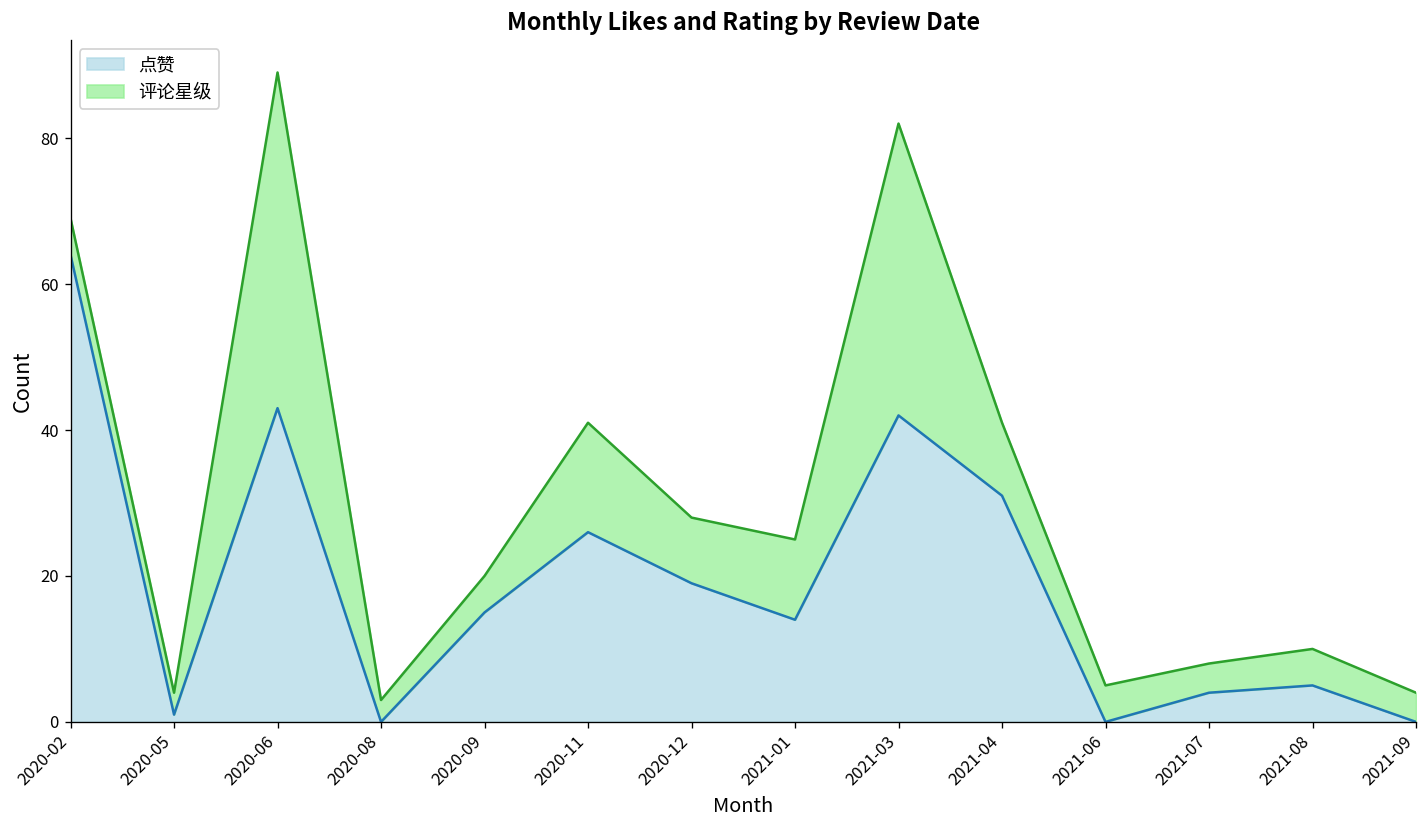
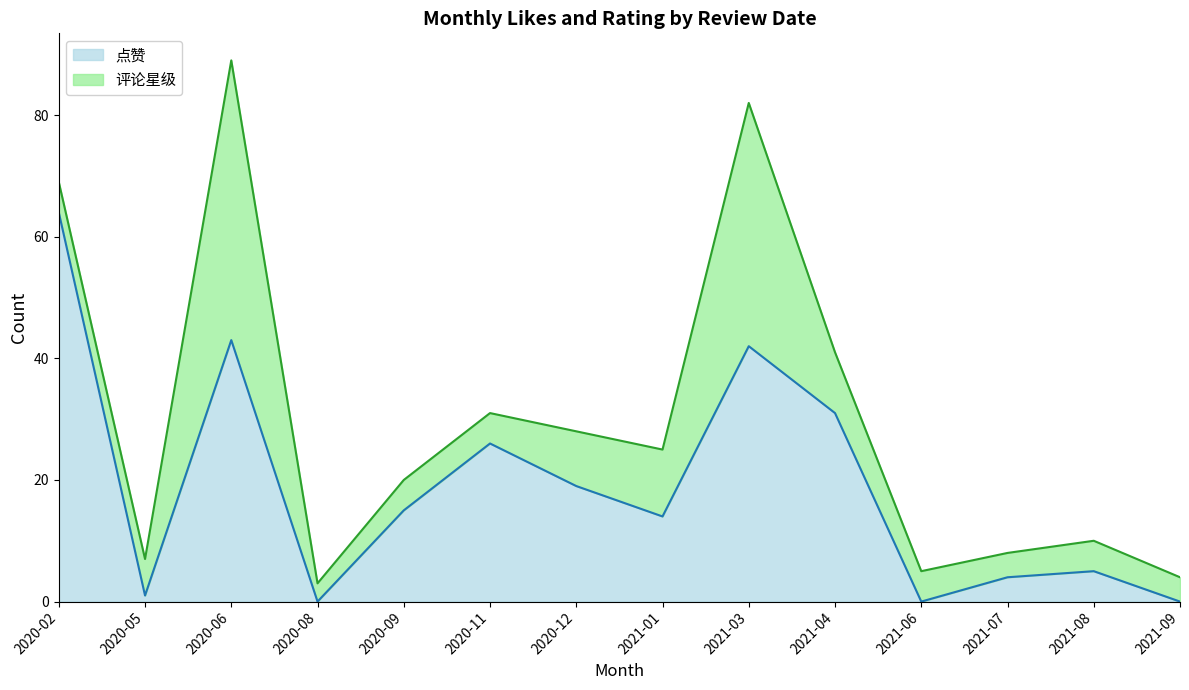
  {
    "点赞": {
      "2020-02": 64,
      "2020-05": 1,
      "2020-06": 43,
      "2020-08": 0,
      "2020-09": 15,
      "2020-11": 26,
      "2020-12": 19,
      "2021-01": 14,
      "2021-03": 42,
      "2021-04": 31,
      "2021-06": 0,
      "2021-07": 4,
      "2021-08": 5,
      "2021-09": 0
    },
    "评论星级": {
      "2020-02": 5,
-     "2020-05": 3,
+     "2020-05": 6,
      "2020-06": 46,
      "2020-08": 3,
      "2020-09": 5,
-     "2020-11": 15,
+     "2020-11": 5,
      "2020-12": 9,
      "2021-01": 11,
      "2021-03": 40,
      "2021-04": 10,
      "2021-06": 5,
      "2021-07": 4,
      "2021-08": 5,
      "2021-09": 4
    }
  }
